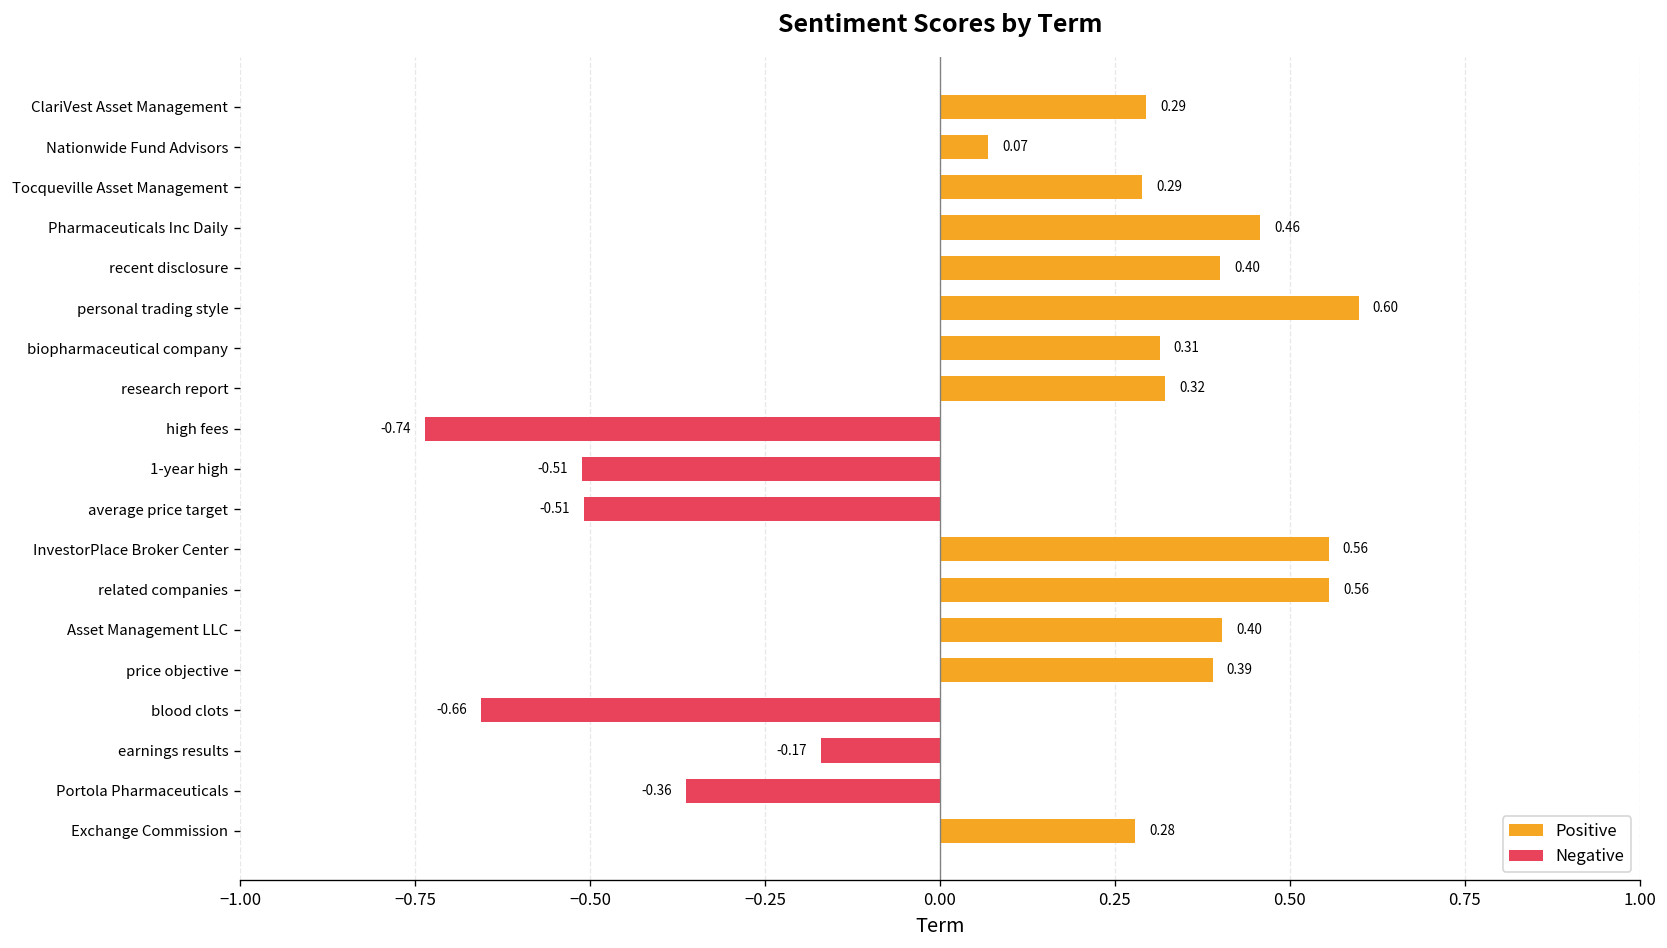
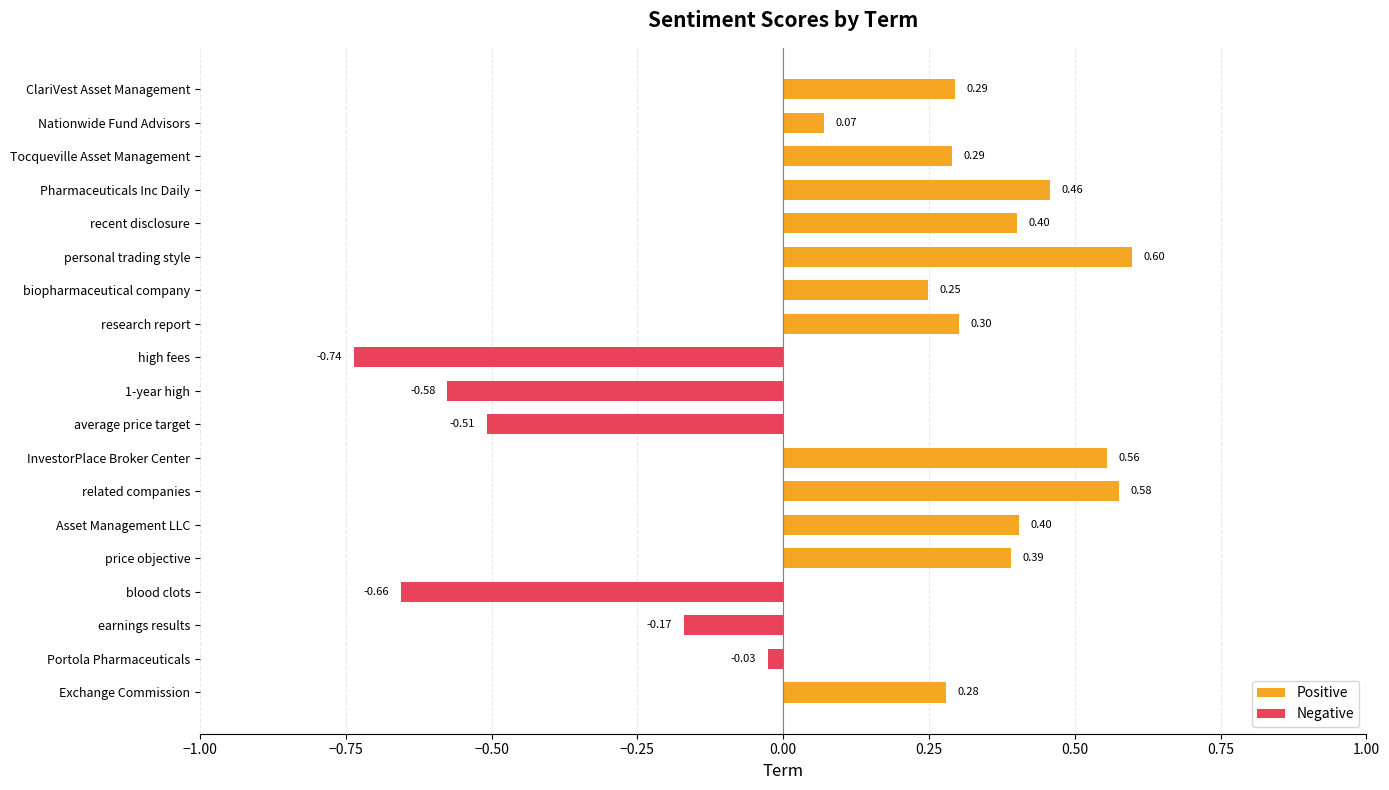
  {
    "ClariVest Asset Management": 0.29,
    "Nationwide Fund Advisors": 0.07,
    "Tocqueville Asset Management": 0.29,
    "Pharmaceuticals Inc Daily": 0.46,
    "recent disclosure": 0.40,
    "personal trading style": 0.60,
-   "biopharmaceutical company": 0.31,
-   "research report": 0.32,
+   "biopharmaceutical company": 0.25,
+   "research report": 0.30,
    "high fees": -0.74,
-   "1-year high": -0.51,
+   "1-year high": -0.58,
    "average price target": -0.51,
    "InvestorPlace Broker Center": 0.56,
-   "related companies": 0.56,
+   "related companies": 0.58,
    "Asset Management LLC": 0.40,
    "price objective": 0.39,
    "blood clots": -0.66,
    "earnings results": -0.17,
-   "Portola Pharmaceuticals": -0.36,
+   "Portola Pharmaceuticals": -0.03,
    "Exchange Commission": 0.28
  }
